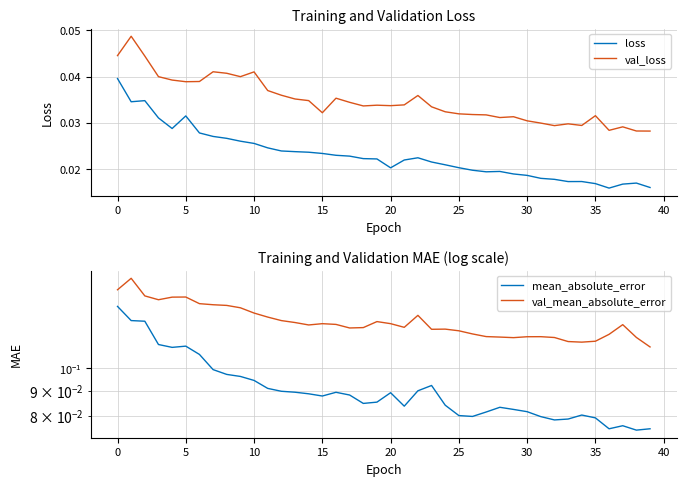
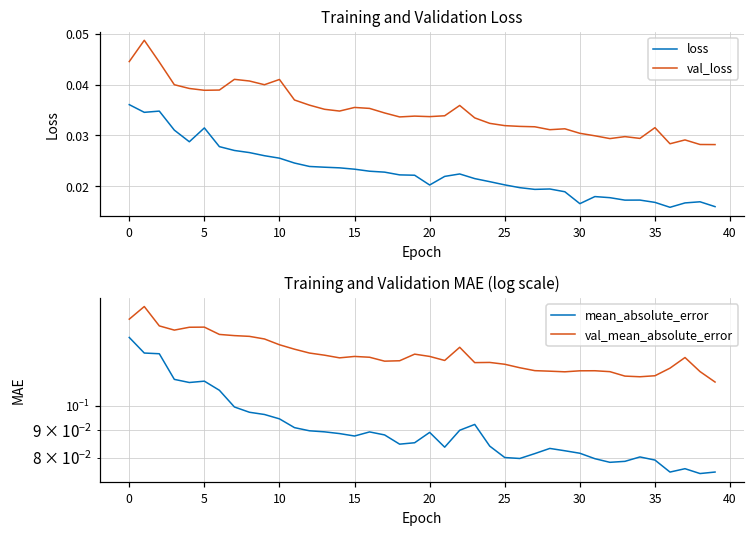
  {
    "Training and Validation Loss": {
      "loss": {
-       "0": 0.040,
+       "0": 0.036,
        "5": 0.031,
        "10": 0.026,
        "15": 0.023,
        "20": 0.020,
        "25": 0.020,
-       "30": 0.019,
+       "30": 0.017,
        "35": 0.017
      },
      "val_loss": {
        "0": 0.045,
        "5": 0.039,
        "10": 0.041,
-       "15": 0.032,
+       "15": 0.036,
        "20": 0.034,
        "25": 0.032,
        "30": 0.030,
        "35": 0.032
      }
    }
  }
